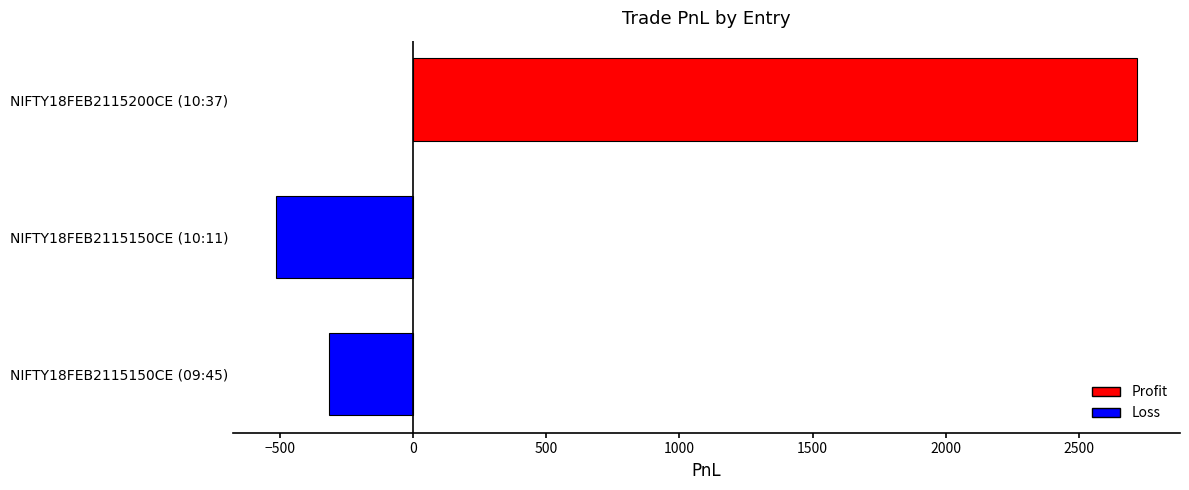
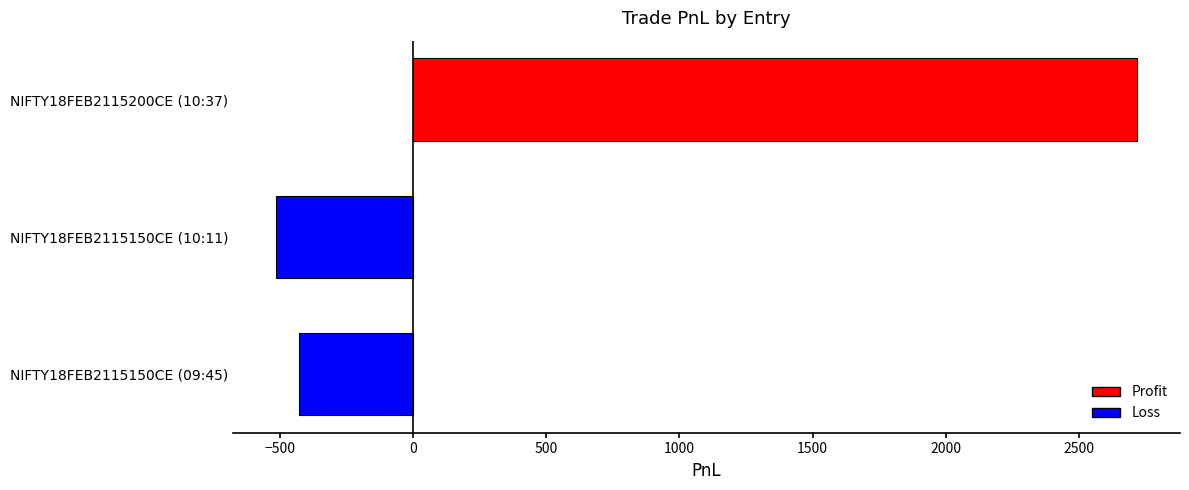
  {
    "NIFTY18FEB2115200CE (10:37)": 2720,
    "NIFTY18FEB2115150CE (10:11)": -510,
-   "NIFTY18FEB2115150CE (09:45)": -310
+   "NIFTY18FEB2115150CE (09:45)": -430
  }
